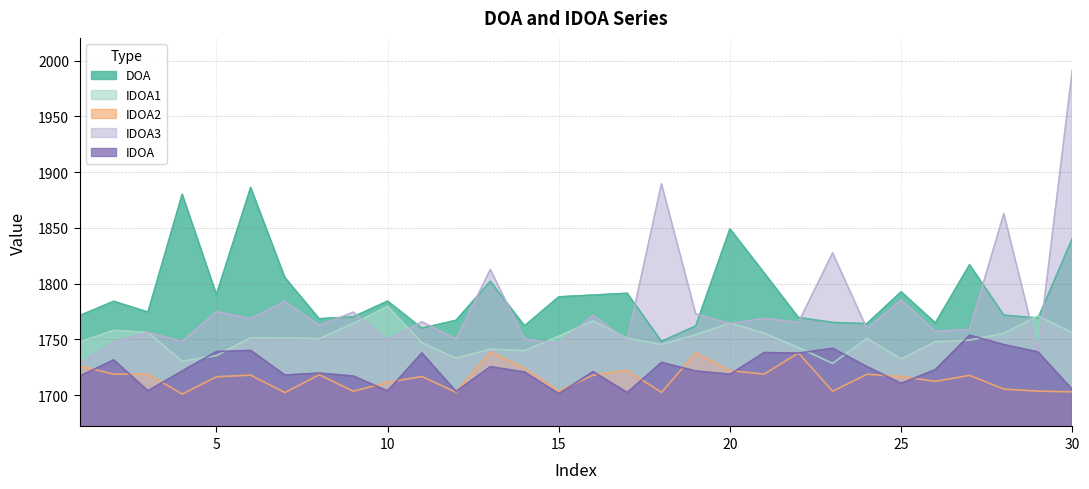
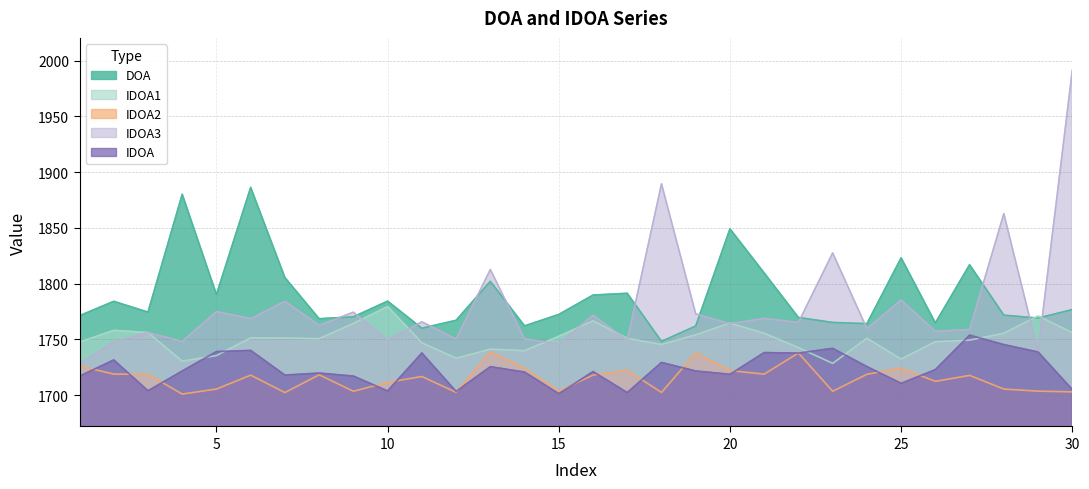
  {
    "DOA": {
      "5": 1790,
      "10": 1784,
-     "15": 1788,
+     "15": 1772,
      "20": 1849,
-     "25": 1793,
-     "30": 1840
+     "25": 1823,
+     "30": 1777
    },
    "IDOA2": {
-     "5": 1717,
+     "5": 1706,
      "10": 1712,
      "15": 1704,
      "20": 1722,
-     "25": 1717
+     "25": 1724
    },
    "IDOA": {
      "5": 1739,
      "10": 1704,
      "15": 1701,
      "20": 1719,
      "25": 1711
    }
  }
